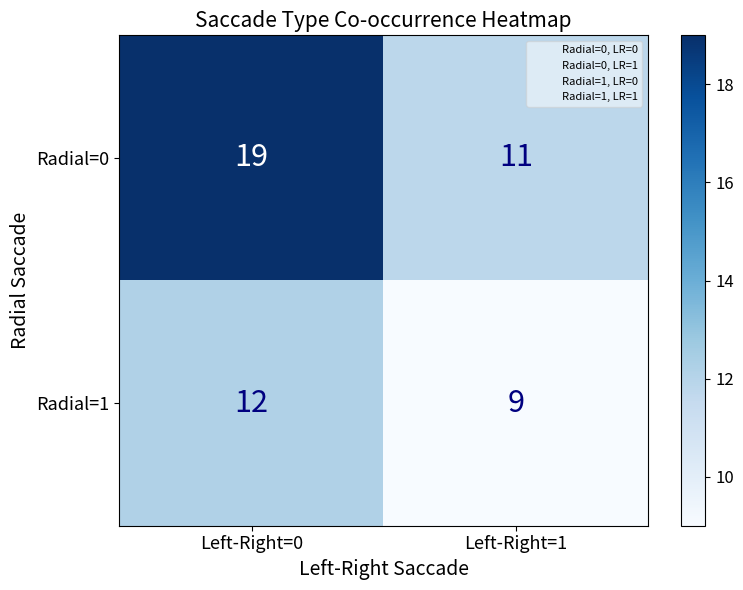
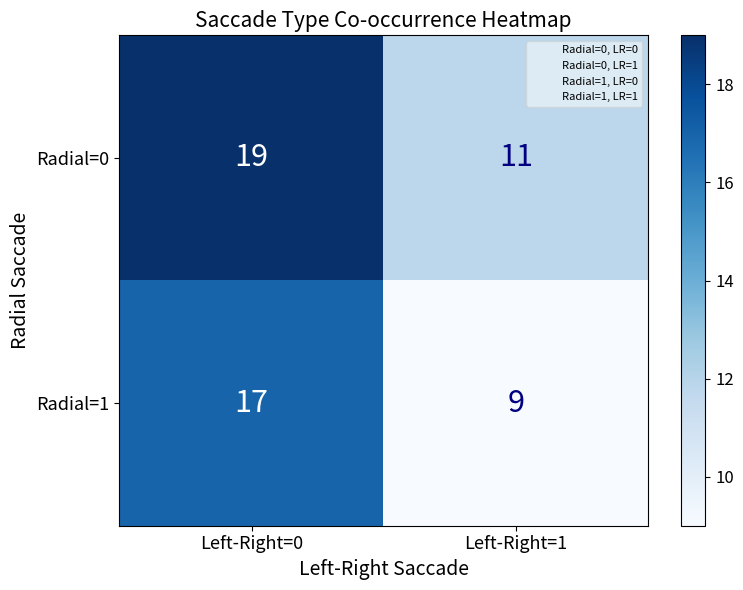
  {
    "Radial=0": {
      "Left-Right=0": 19,
      "Left-Right=1": 11
    },
    "Radial=1": {
-     "Left-Right=0": 12,
+     "Left-Right=0": 17,
      "Left-Right=1": 9
    }
  }
